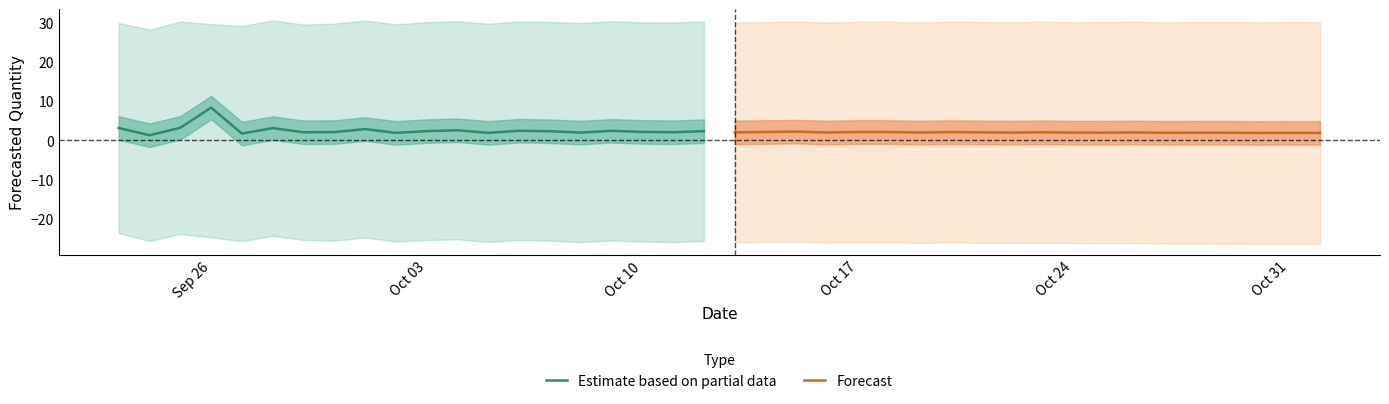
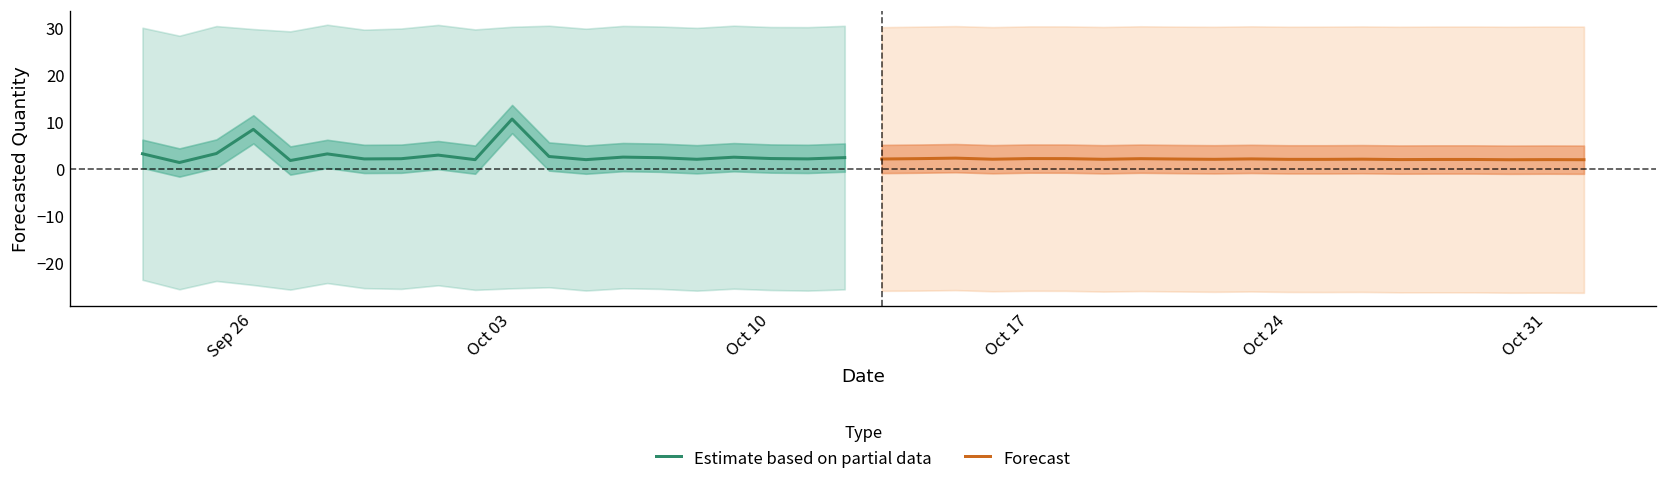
  {
    "Estimate based on partial data": {
      "Sep 26": 8,
-     "Oct 03": 2,
+     "Oct 03": 11,
      "Oct 10": 2
    }
  }
